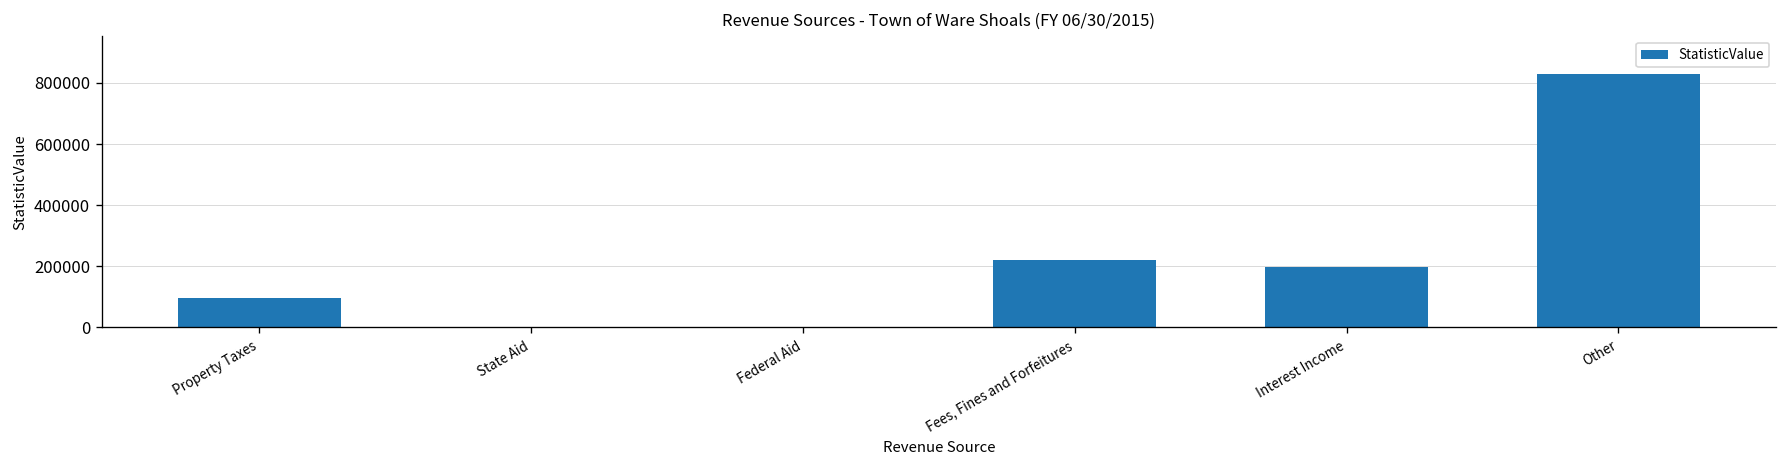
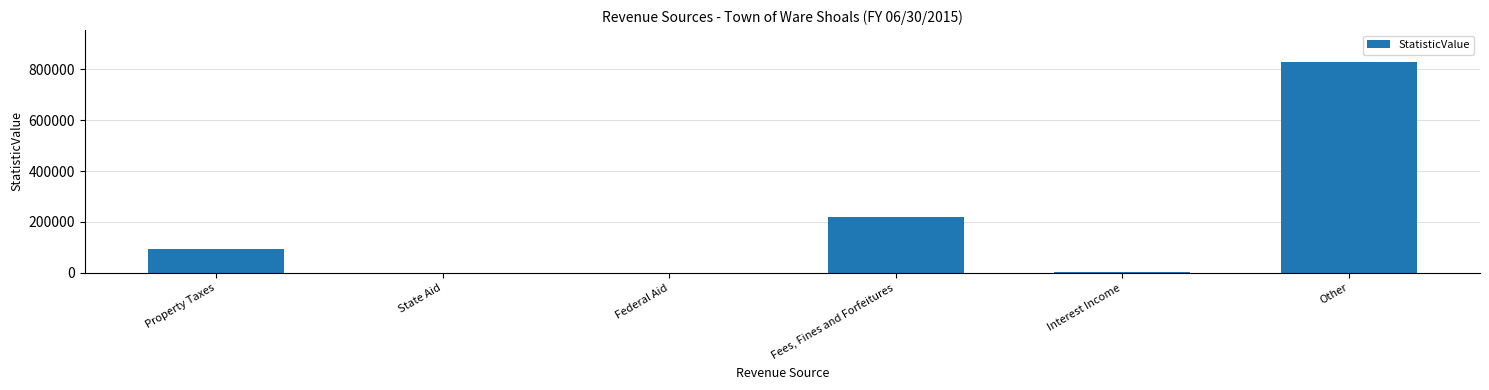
  {
    "Property Taxes": 100000,
    "State Aid": 0,
    "Federal Aid": 0,
    "Fees, Fines and Forfeitures": 220000,
-   "Interest Income": 200000,
+   "Interest Income": 0,
    "Other": 830000
  }
